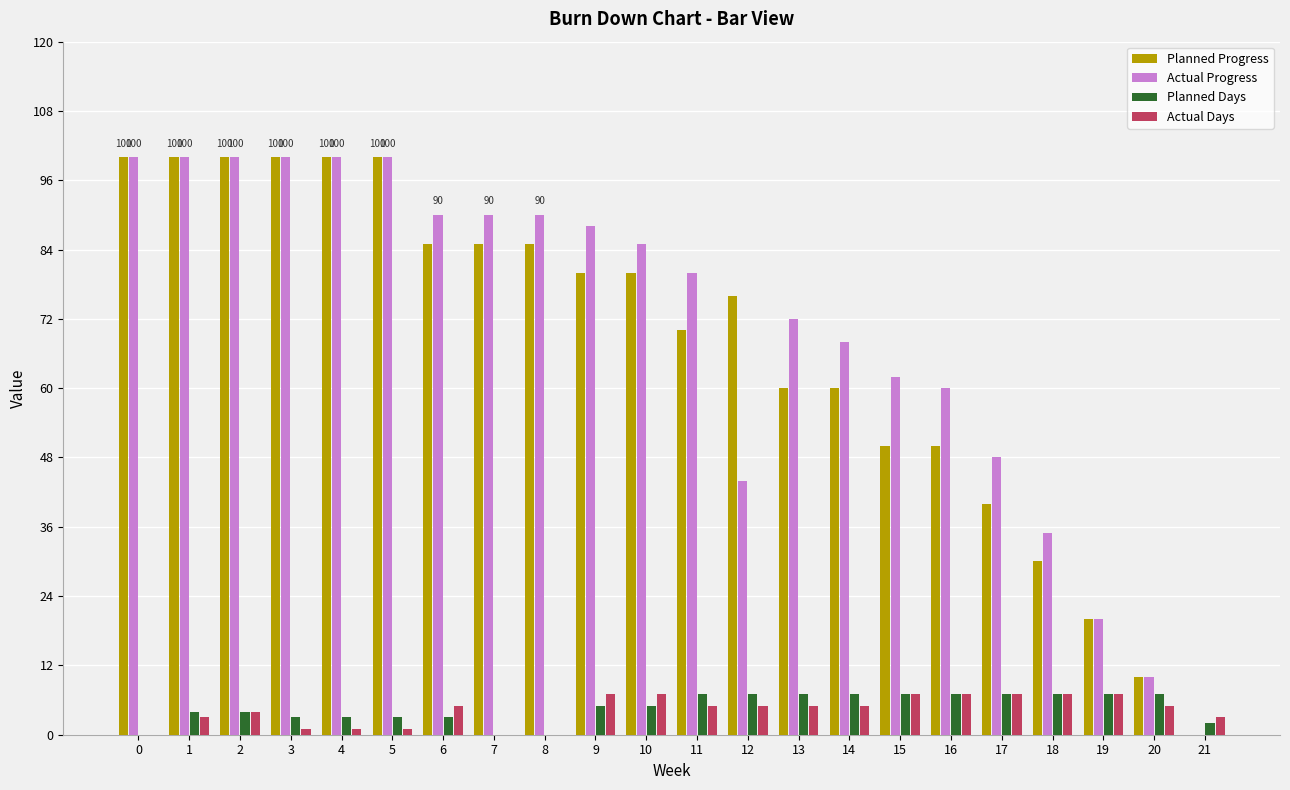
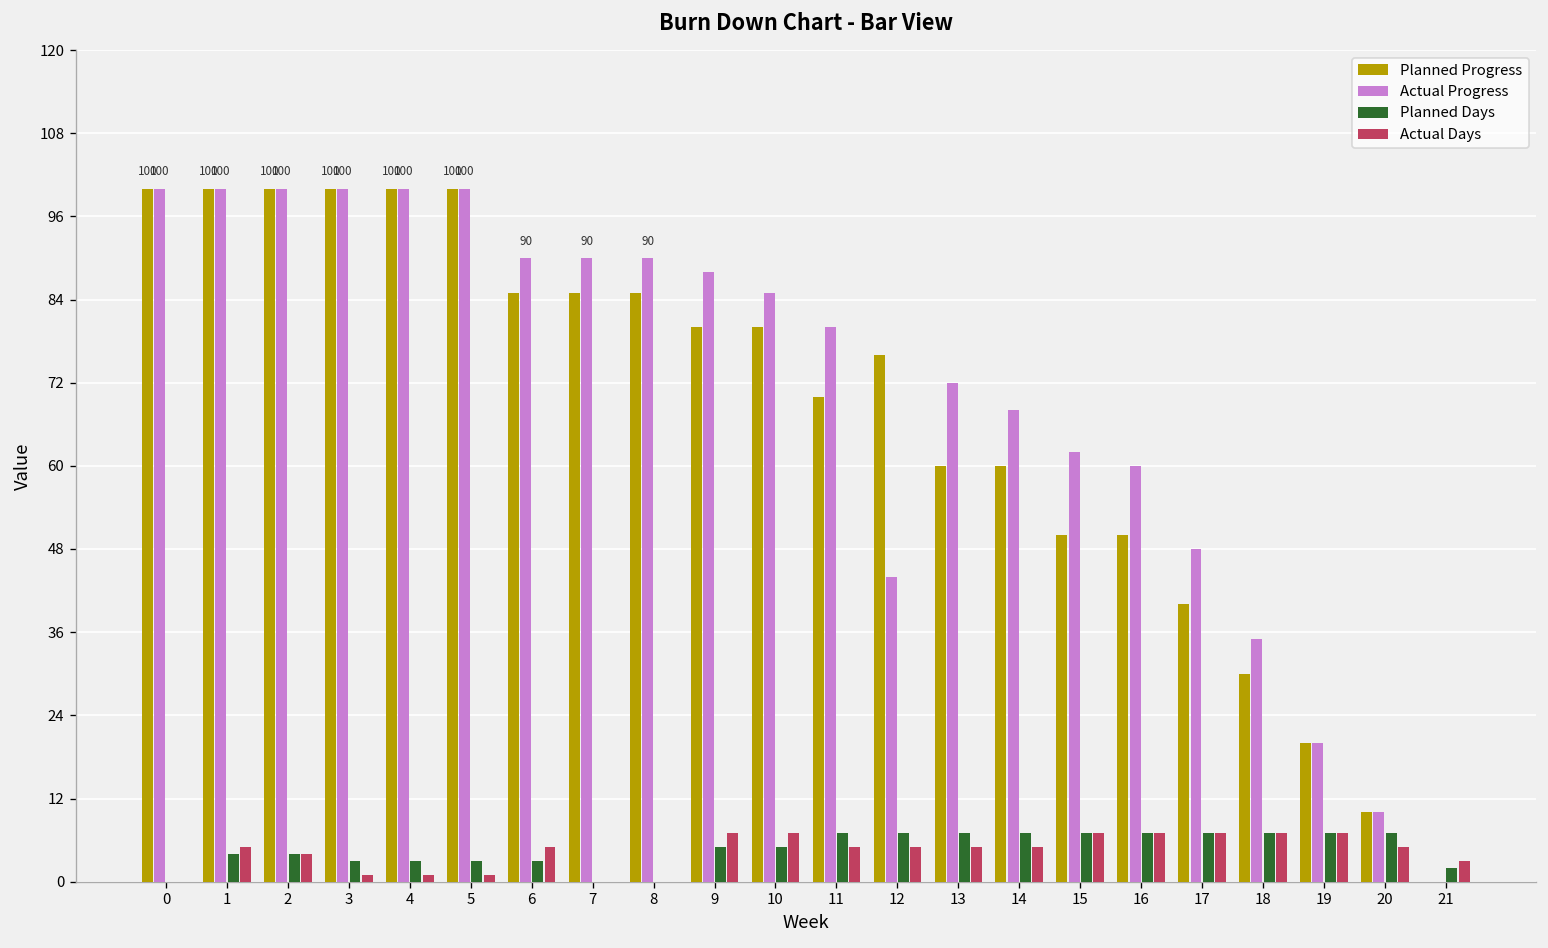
  {
    "Planned Progress": {
      "6": 85,
      "7": 85,
      "8": 85,
      "9": 80,
      "10": 80,
      "11": 70,
      "12": 76,
      "13": 60,
      "14": 60,
      "15": 50,
      "16": 50,
      "17": 40,
      "18": 30,
      "19": 20,
      "20": 10,
      "21": 0
    },
    "Actual Progress": {
      "6": 90,
      "7": 90,
      "8": 90
    },
    "Planned Days": {
      "0": 0,
      "1": 4,
      "2": 4,
      "3": 3,
      "4": 3,
      "5": 3,
      "6": 3,
      "7": 0,
      "8": 0,
      "9": 5,
      "10": 5,
      "11": 7,
      "12": 7,
      "13": 7,
      "14": 7,
      "15": 7,
      "16": 7,
      "17": 7,
      "18": 7,
      "19": 7,
      "20": 7,
      "21": 2
    },
    "Actual Days": {
      "0": 0,
-     "1": 3,
+     "1": 5,
      "2": 4,
      "3": 1,
      "4": 1,
      "5": 1,
      "6": 5,
      "7": 0,
      "8": 0,
      "9": 7,
      "10": 7,
      "11": 5,
      "12": 5,
      "13": 5,
      "14": 5,
      "15": 7,
      "16": 7,
      "17": 7,
      "18": 7,
      "19": 7,
      "20": 5,
      "21": 3
    }
  }
